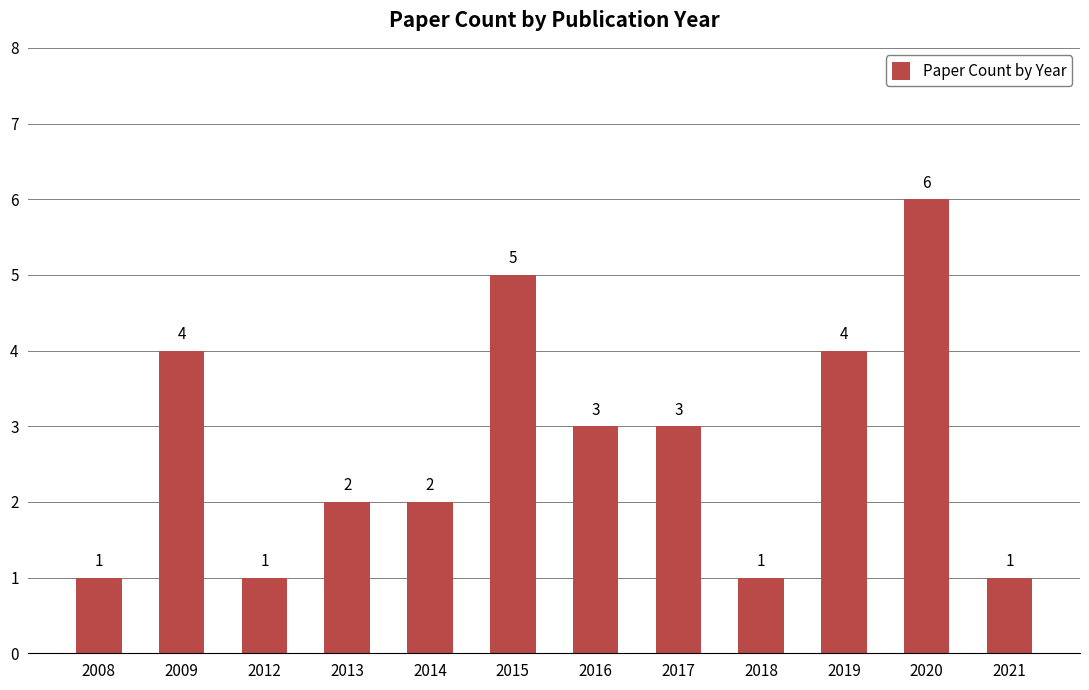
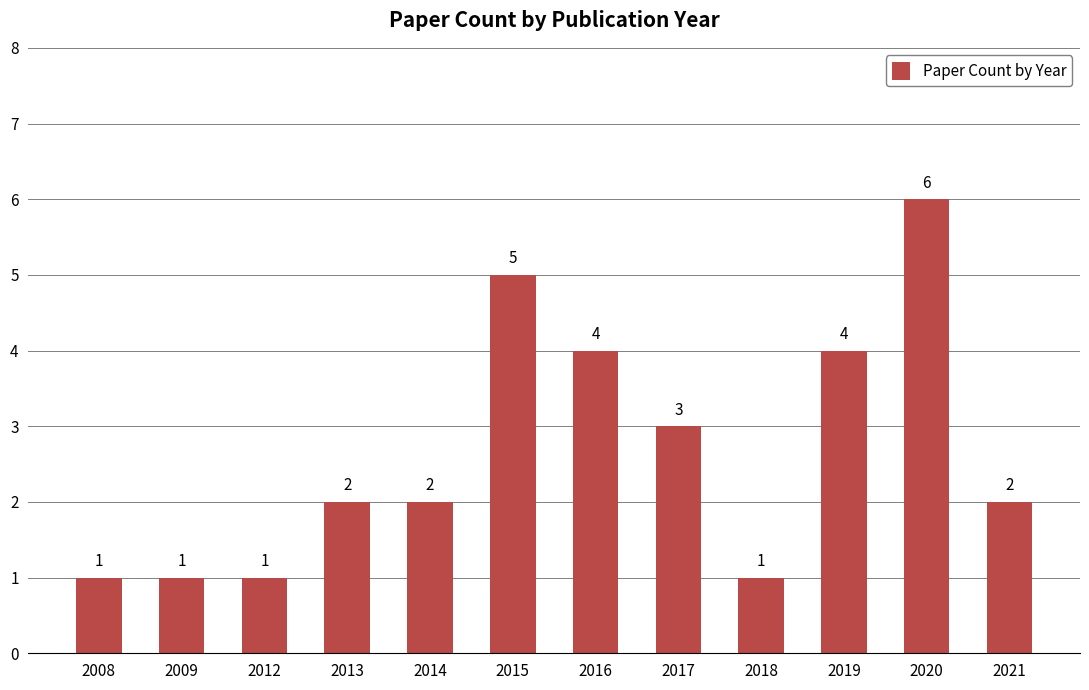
  {
    "2008": 1,
-   "2009": 4,
+   "2009": 1,
    "2012": 1,
    "2013": 2,
    "2014": 2,
    "2015": 5,
-   "2016": 3,
+   "2016": 4,
    "2017": 3,
    "2018": 1,
    "2019": 4,
    "2020": 6,
-   "2021": 1
+   "2021": 2
  }
